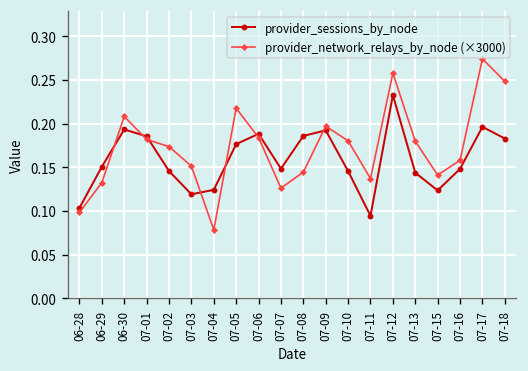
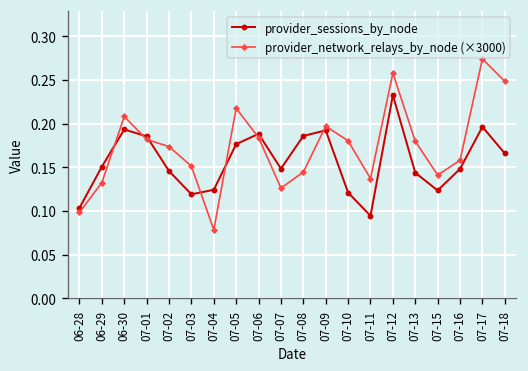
  {
    "provider_sessions_by_node": {
      "06-28": 0.10,
      "06-29": 0.15,
      "06-30": 0.19,
      "07-02": 0.15,
      "07-03": 0.12,
      "07-04": 0.12,
      "07-05": 0.18,
      "07-06": 0.19,
      "07-07": 0.15,
      "07-08": 0.19,
      "07-09": 0.19,
-     "07-10": 0.15,
+     "07-10": 0.12,
      "07-11": 0.09,
      "07-12": 0.23,
      "07-13": 0.14,
      "07-15": 0.12,
      "07-16": 0.15,
      "07-17": 0.20,
-     "07-18": 0.18
+     "07-18": 0.17
    },
    "provider_network_relays_by_node (×3000)": {
      "06-28": 0.10,
      "06-29": 0.13,
      "06-30": 0.21,
      "07-02": 0.17,
      "07-03": 0.15,
      "07-04": 0.08,
      "07-05": 0.22,
      "07-06": 0.18,
      "07-07": 0.13,
      "07-08": 0.14,
      "07-09": 0.20,
      "07-10": 0.18,
      "07-11": 0.14,
      "07-12": 0.26,
      "07-13": 0.18,
      "07-15": 0.14,
      "07-16": 0.16,
      "07-17": 0.27,
      "07-18": 0.25
    }
  }
